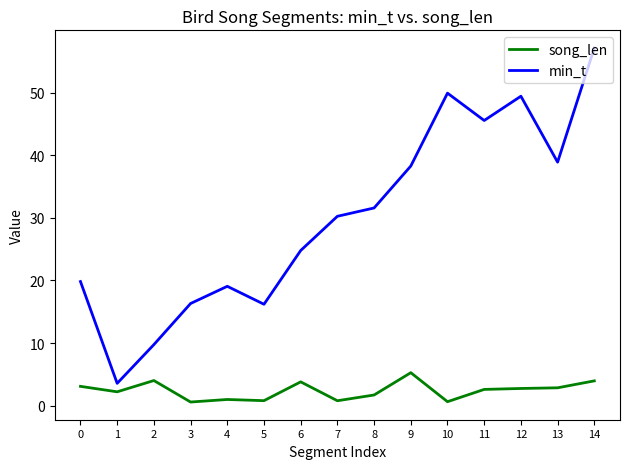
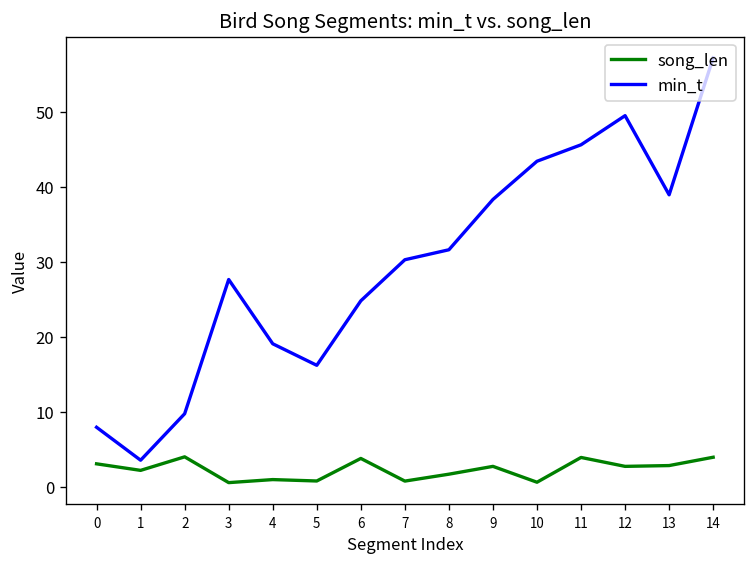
  {
    "song_len": {
      "0": 3,
      "1": 2,
      "2": 4,
      "3": 1,
      "4": 1,
      "5": 1,
      "6": 4,
      "7": 1,
      "8": 2,
-     "9": 5,
+     "9": 3,
      "10": 1,
-     "11": 3,
+     "11": 4,
      "12": 3,
      "13": 3,
      "14": 4
    },
    "min_t": {
-     "0": 20,
+     "0": 8,
      "1": 4,
      "2": 10,
-     "3": 16,
+     "3": 28,
      "4": 19,
      "5": 16,
      "6": 25,
      "7": 30,
      "8": 32,
      "9": 38,
-     "10": 50,
+     "10": 43,
      "11": 46,
      "12": 49,
      "13": 39
    }
  }
